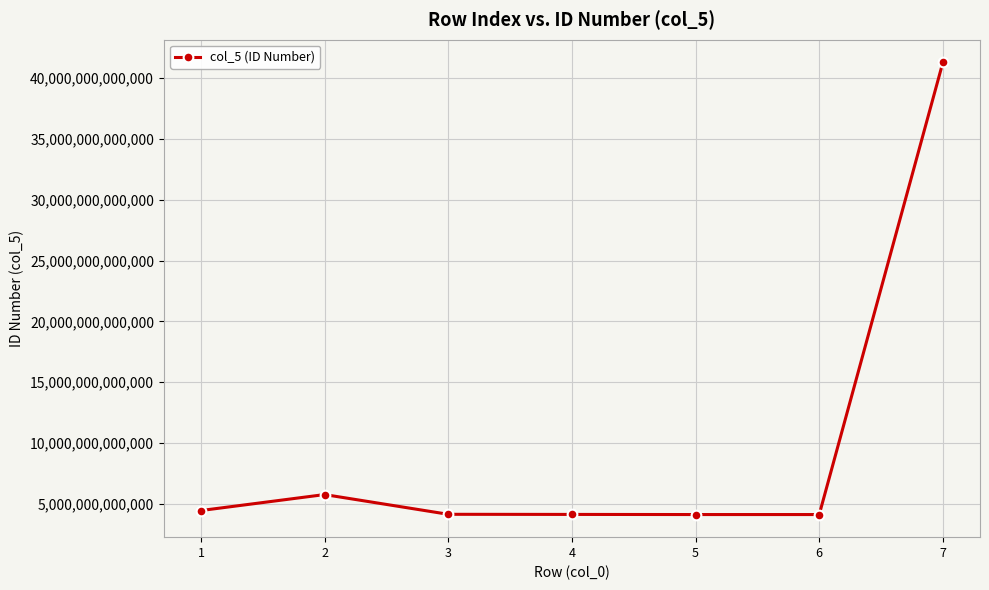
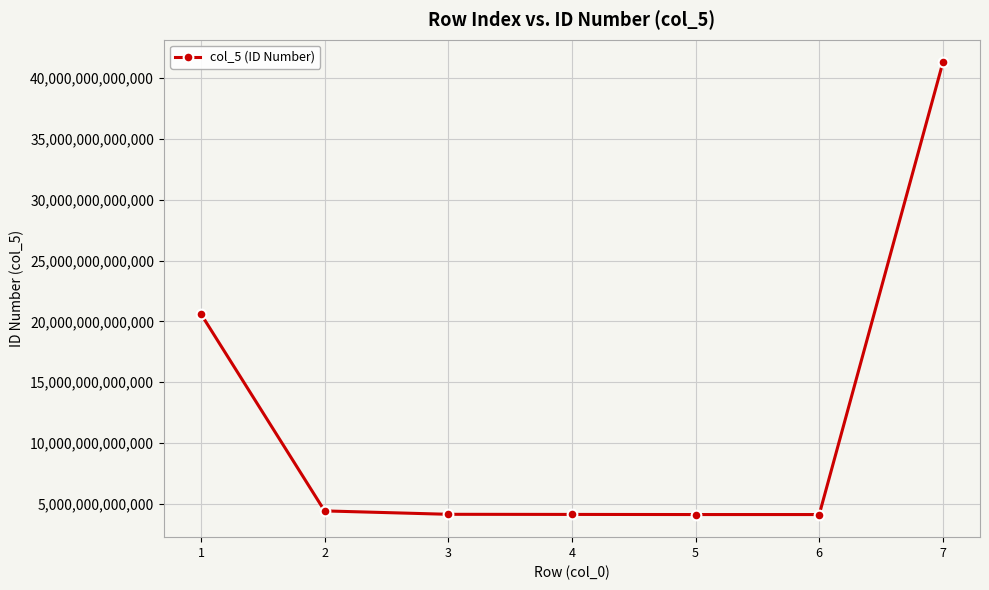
  {
-   "1": "4,400,000,000,000",
-   "2": "5,800,000,000,000",
+   "1": "20,600,000,000,000",
+   "2": "4,400,000,000,000",
    "3": "4,100,000,000,000",
    "4": "4,100,000,000,000",
    "5": "4,100,000,000,000",
    "6": "4,100,000,000,000",
    "7": "41,300,000,000,000"
  }
